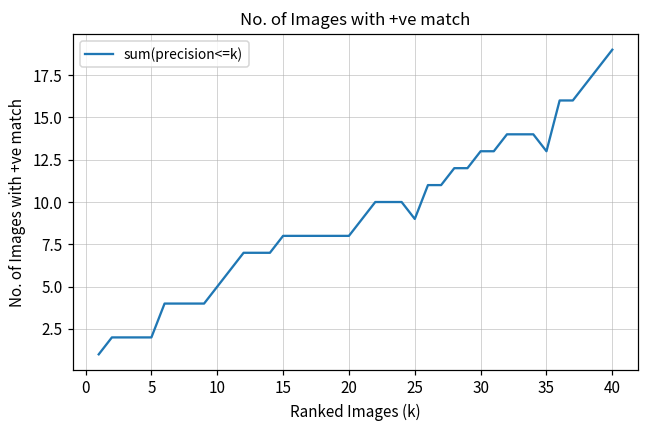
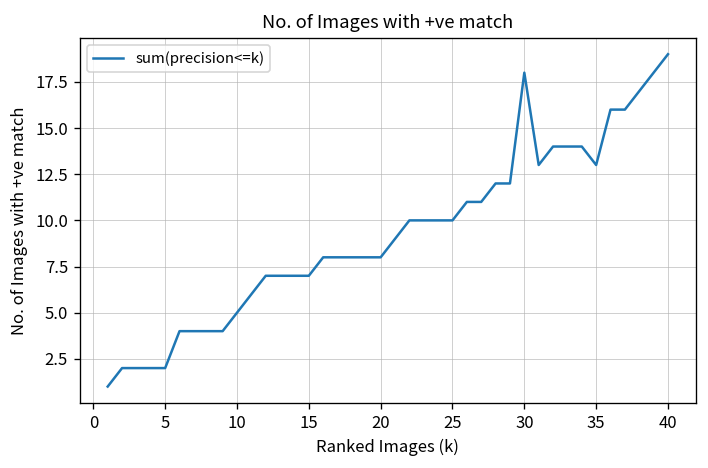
  {
    "5": 2,
    "10": 5,
-   "15": 8,
+   "15": 7,
    "20": 8,
-   "25": 9,
-   "30": 13,
+   "25": 10,
+   "30": 18,
    "35": 13,
    "40": 19
  }
